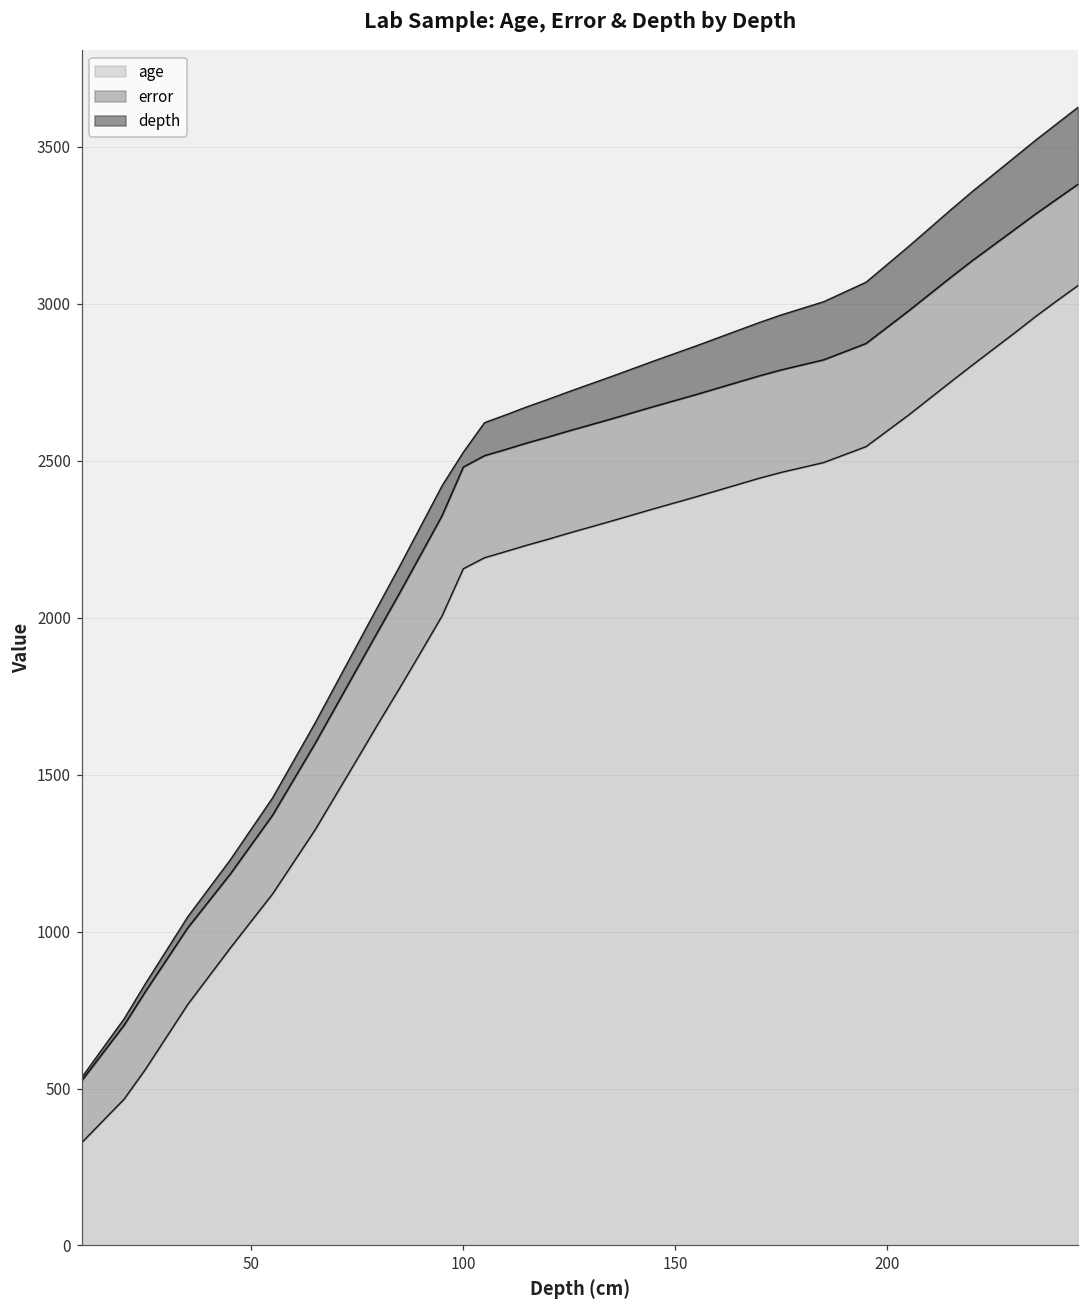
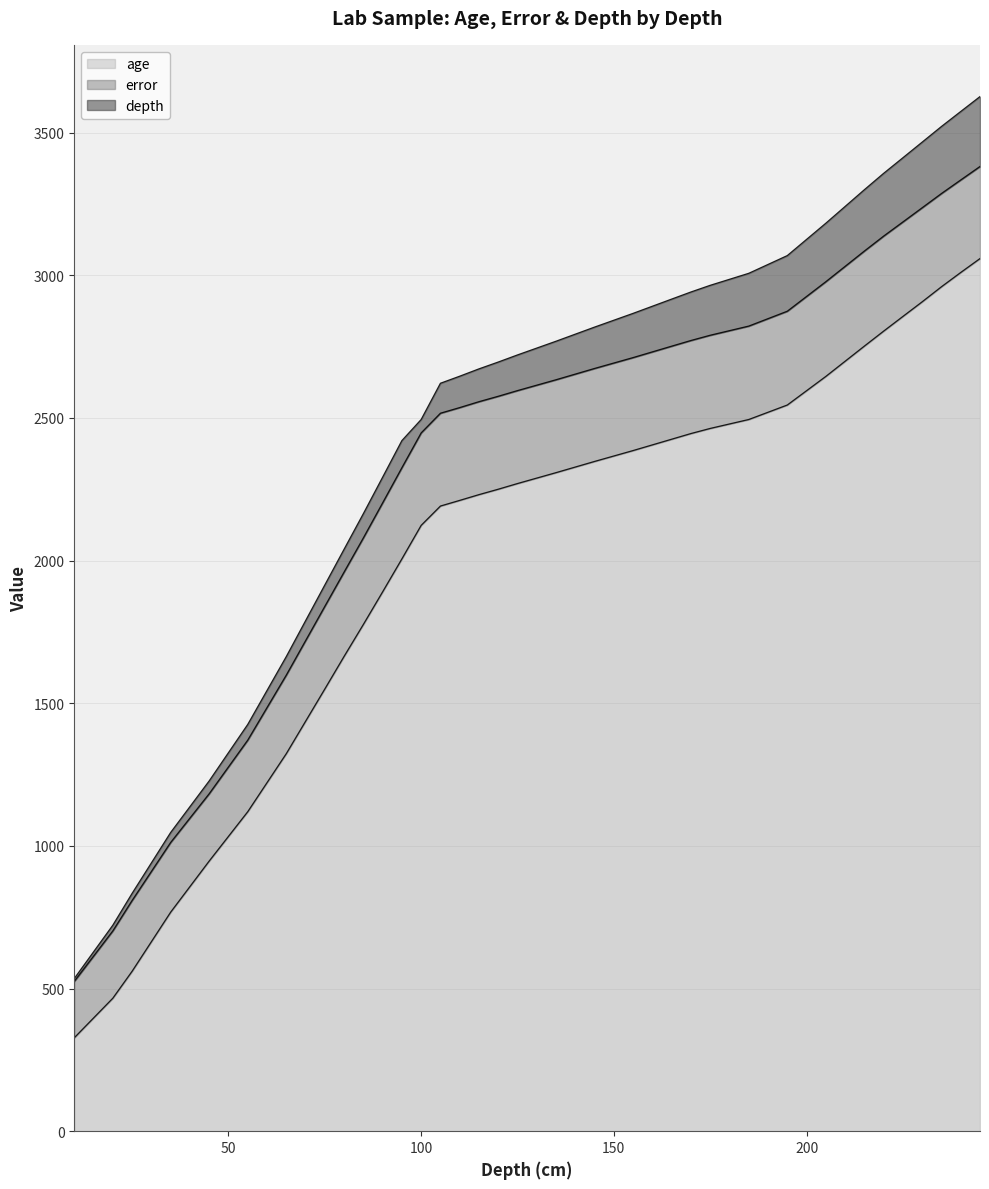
  {
    "age": {
-     "100": 2160
+     "100": 2120
    },
    "error": {
      "100": 320
    },
    "depth": {
      "100": 50
    }
  }
